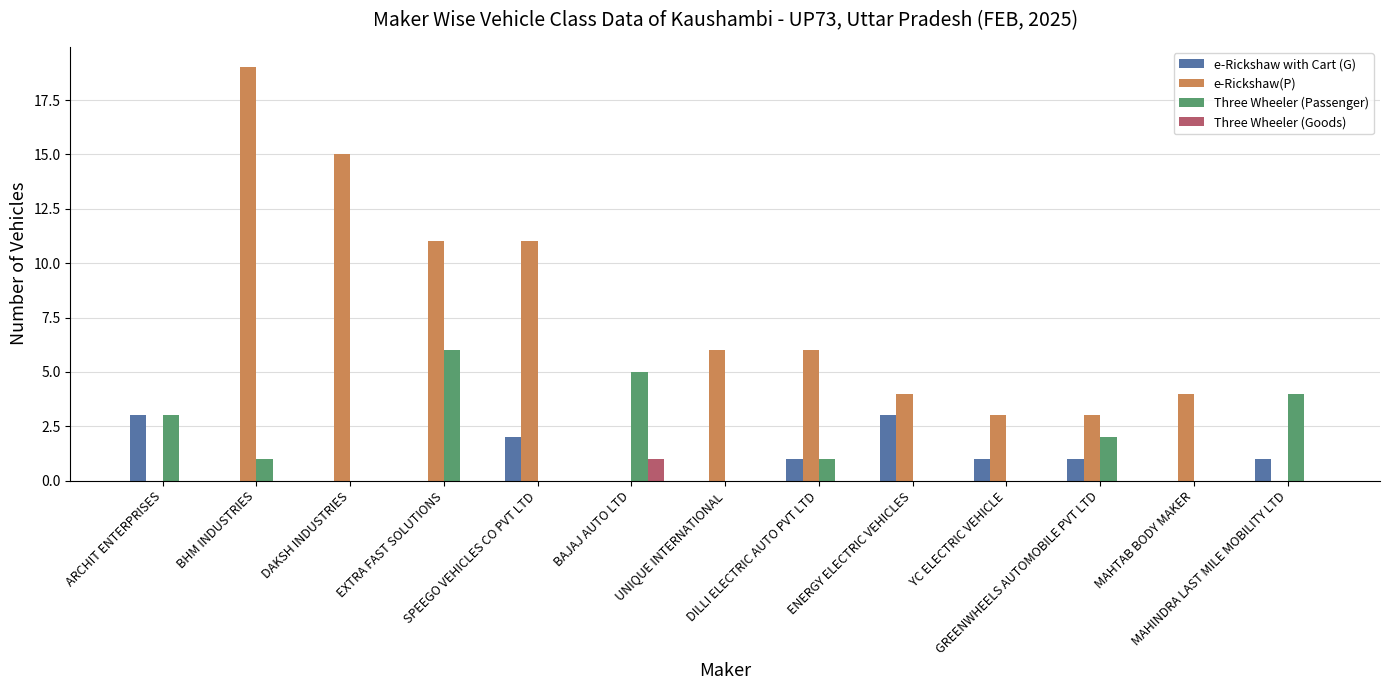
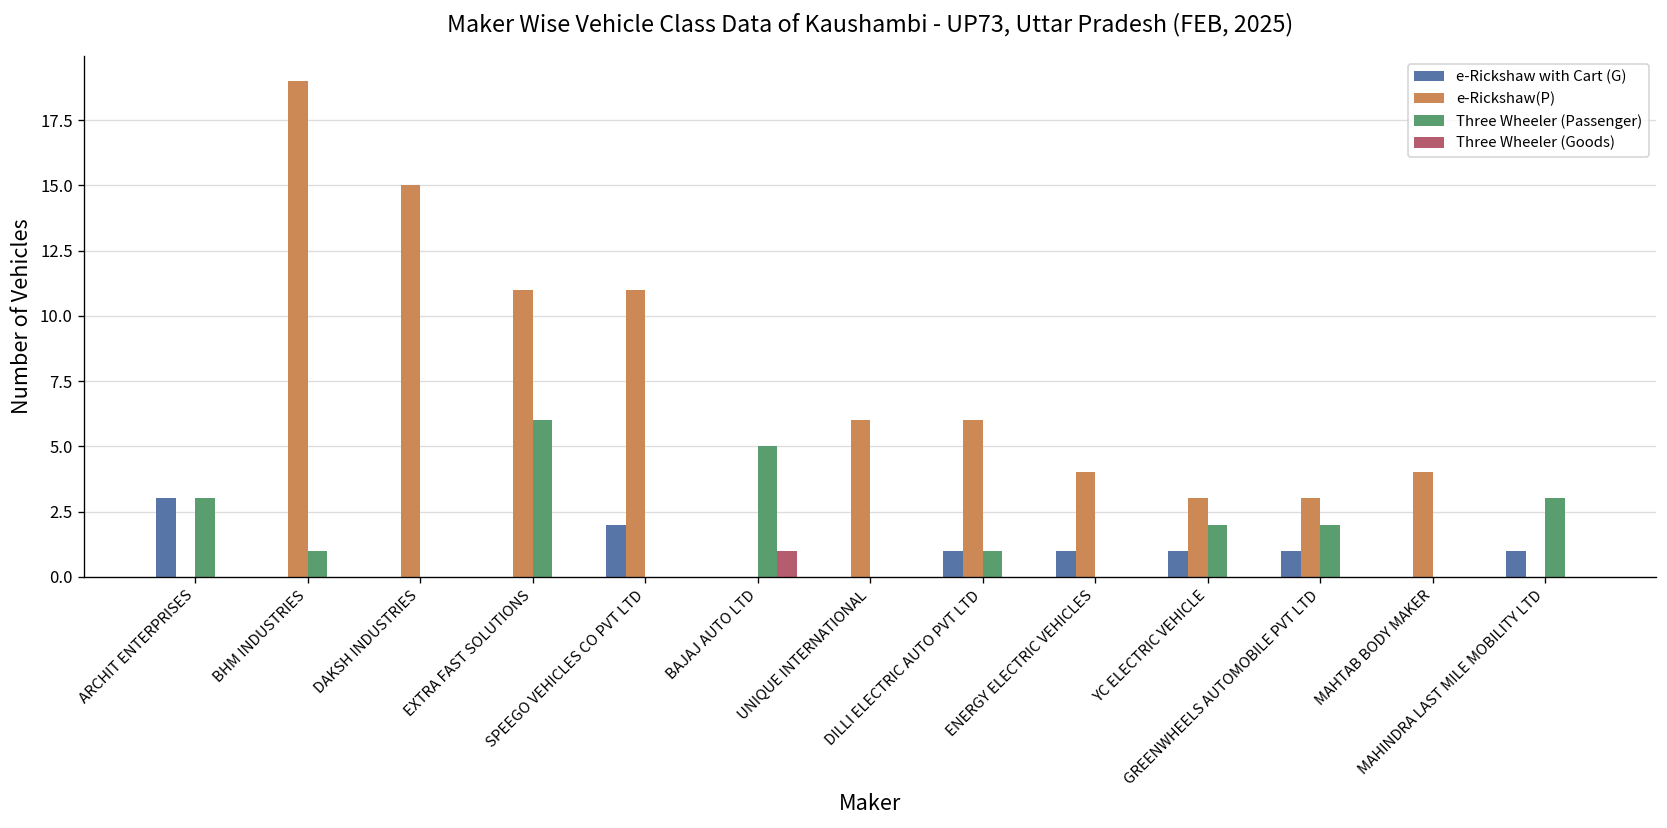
  {
    "e-Rickshaw with Cart (G)": {
      "ARCHIT ENTERPRISES": 3,
      "BHM INDUSTRIES": 0,
      "DAKSH INDUSTRIES": 0,
      "EXTRA FAST SOLUTIONS": 0,
      "SPEEGO VEHICLES CO PVT LTD": 2,
      "BAJAJ AUTO LTD": 0,
      "UNIQUE INTERNATIONAL": 0,
      "DILLI ELECTRIC AUTO PVT LTD": 1,
-     "ENERGY ELECTRIC VEHICLES": 3,
+     "ENERGY ELECTRIC VEHICLES": 1,
      "YC ELECTRIC VEHICLE": 1,
      "GREENWHEELS AUTOMOBILE PVT LTD": 1,
      "MAHTAB BODY MAKER": 0,
      "MAHINDRA LAST MILE MOBILITY LTD": 1
    },
    "Three Wheeler (Passenger)": {
      "ARCHIT ENTERPRISES": 3,
      "BHM INDUSTRIES": 1,
      "DAKSH INDUSTRIES": 0,
      "EXTRA FAST SOLUTIONS": 6,
      "SPEEGO VEHICLES CO PVT LTD": 0,
      "BAJAJ AUTO LTD": 5,
      "UNIQUE INTERNATIONAL": 0,
      "DILLI ELECTRIC AUTO PVT LTD": 1,
      "ENERGY ELECTRIC VEHICLES": 0,
-     "YC ELECTRIC VEHICLE": 0,
+     "YC ELECTRIC VEHICLE": 2,
      "GREENWHEELS AUTOMOBILE PVT LTD": 2,
      "MAHTAB BODY MAKER": 0,
-     "MAHINDRA LAST MILE MOBILITY LTD": 4
+     "MAHINDRA LAST MILE MOBILITY LTD": 3
    }
  }
